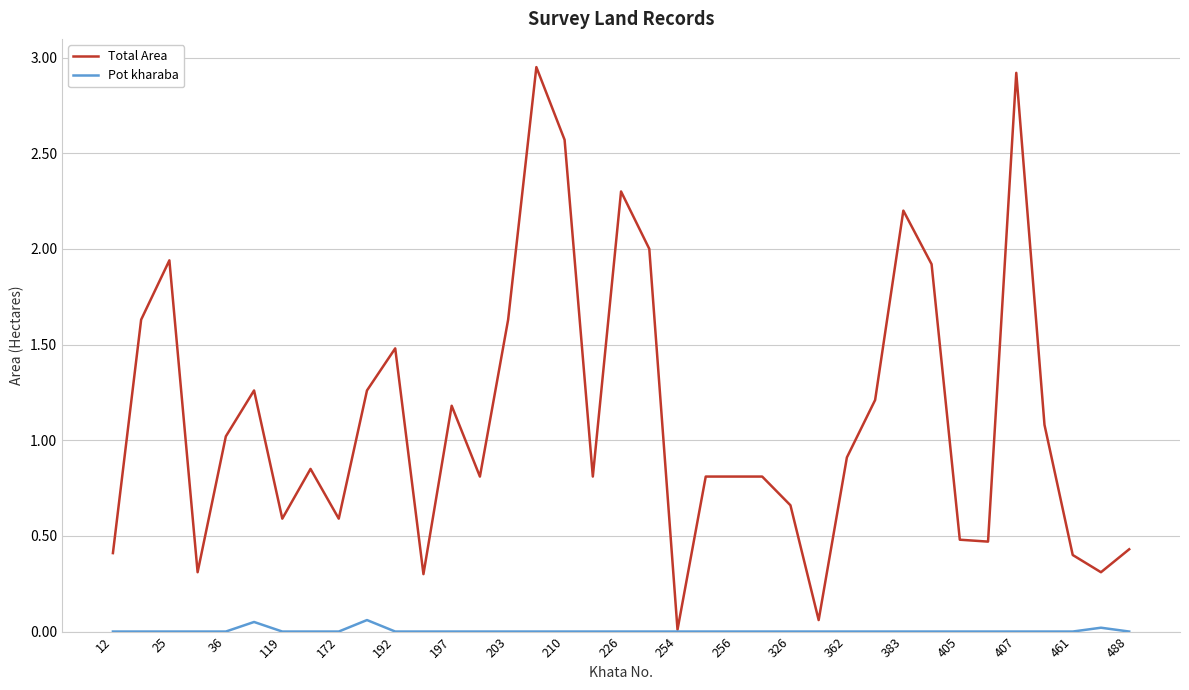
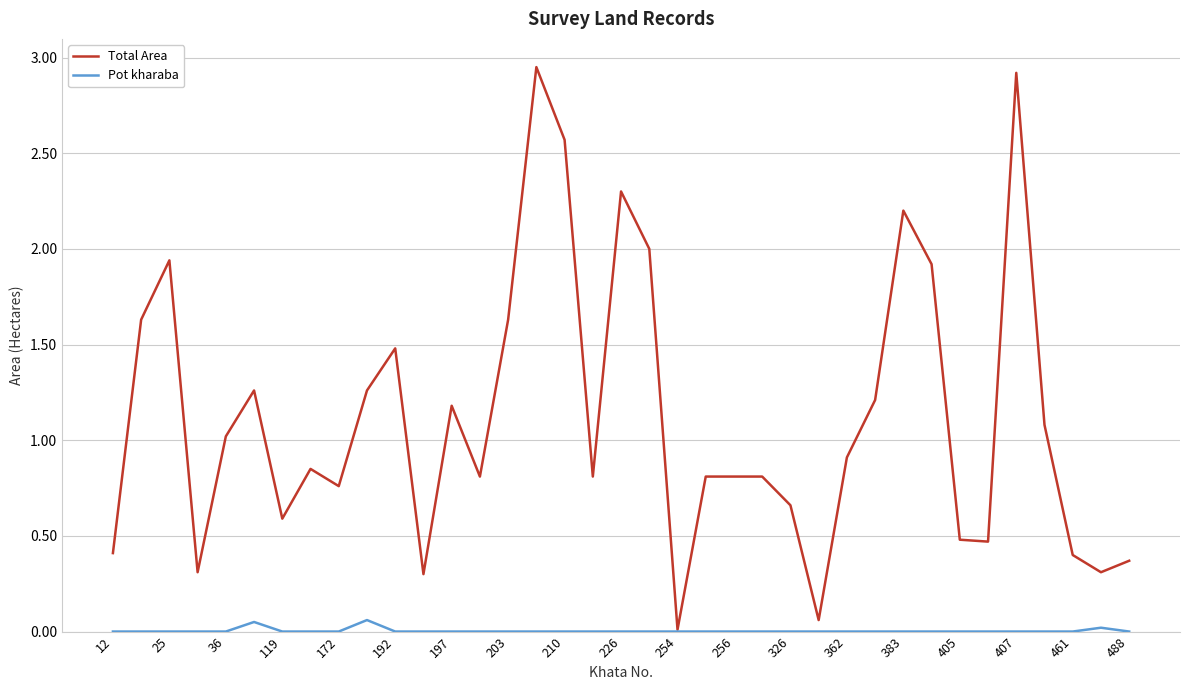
  {
    "Total Area": {
      "12": 0.41,
      "36": 1.02,
      "119": 0.59,
-     "172": 0.59,
+     "172": 0.76,
      "192": 1.48,
      "197": 1.18,
      "203": 1.63,
      "210": 2.57,
      "226": 2.30,
      "256": 0.81,
      "326": 0.66,
      "362": 0.91,
      "383": 2.20,
      "405": 0.48,
      "407": 2.92,
      "461": 0.40,
-     "488": 0.43
+     "488": 0.37
    },
    "Pot kharaba": {
      "12": 0.00,
      "36": 0.00,
      "119": 0.00,
      "172": 0.00,
      "192": 0.00,
      "197": 0.00,
      "203": 0.00,
      "210": 0.00,
      "226": 0.00,
      "256": 0.00,
      "326": 0.00,
      "362": 0.00,
      "383": 0.00,
      "405": 0.00,
      "407": 0.00,
      "461": 0.00,
      "488": 0.00
    }
  }
